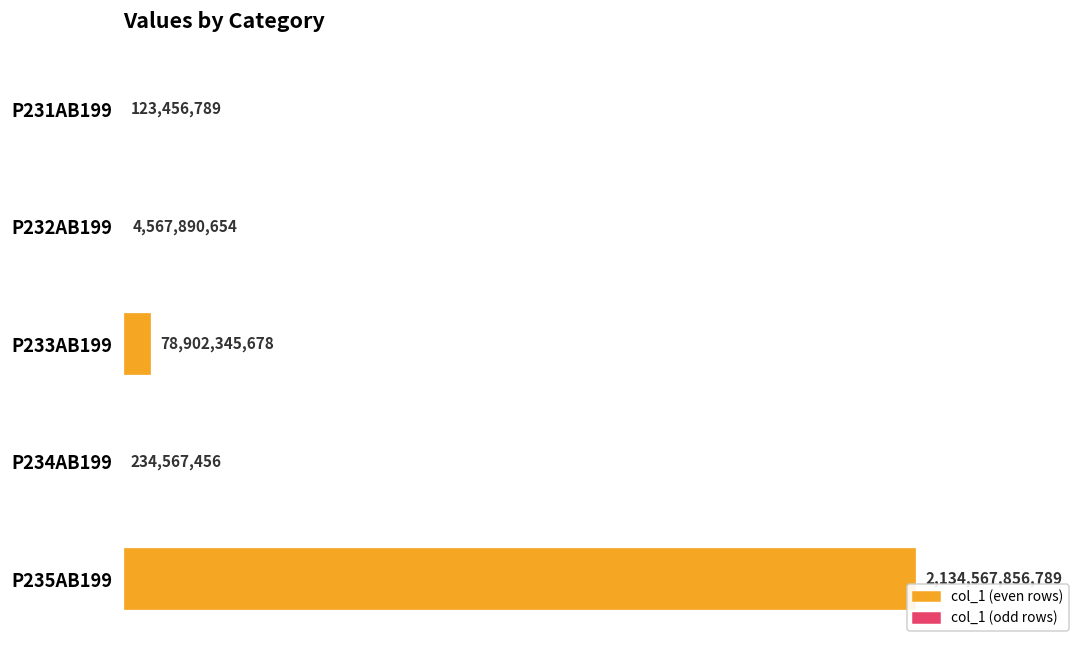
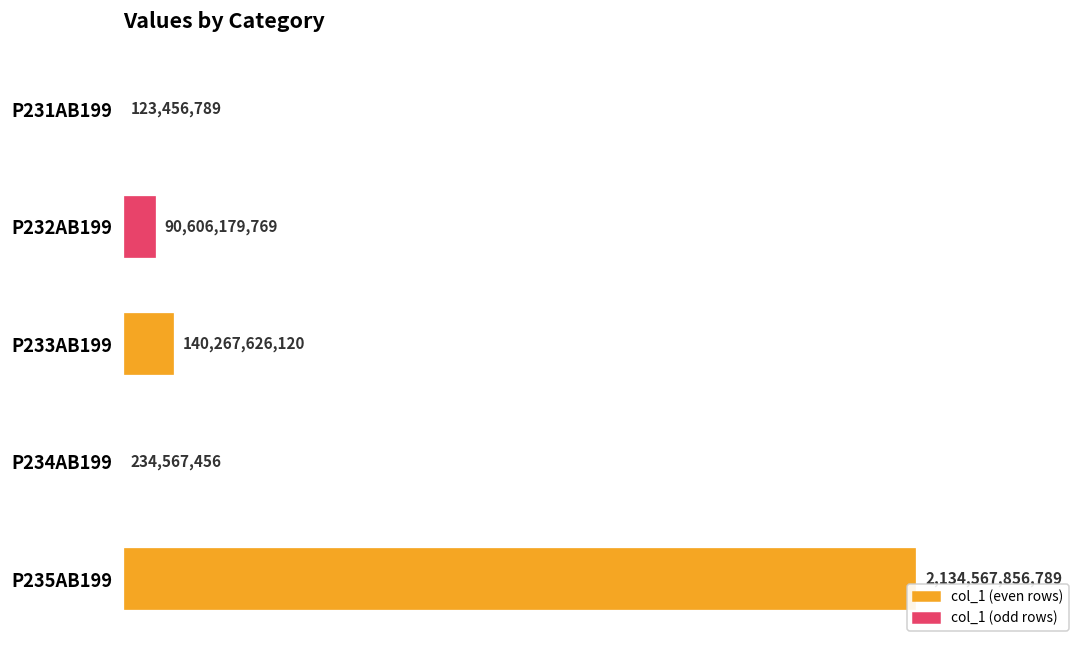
  {
    "Р231АВ199": "123,456,789",
-   "Р232АВ199": "4,567,890,654",
-   "Р233АВ199": "78,902,345,678",
+   "Р232АВ199": "90,606,179,769",
+   "Р233АВ199": "140,267,626,120",
    "Р234АВ199": "234,567,456"
  }
